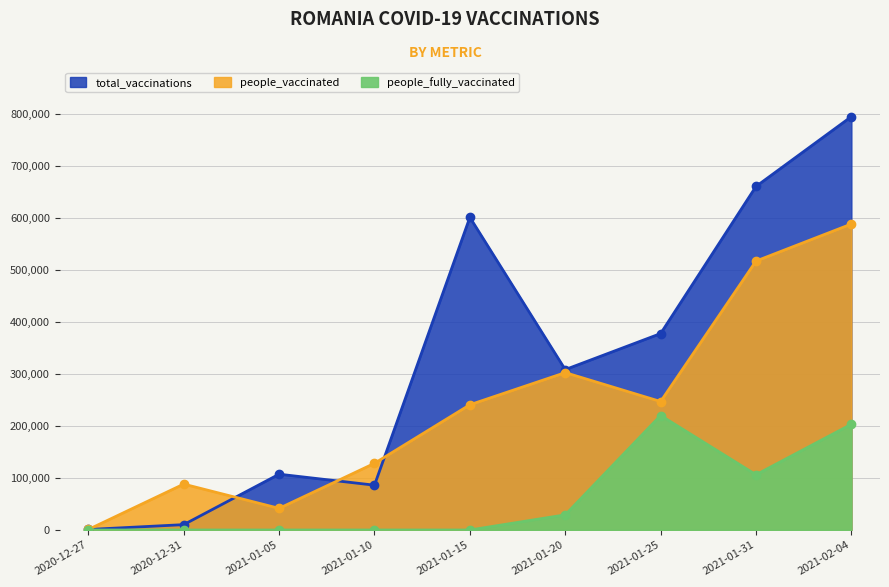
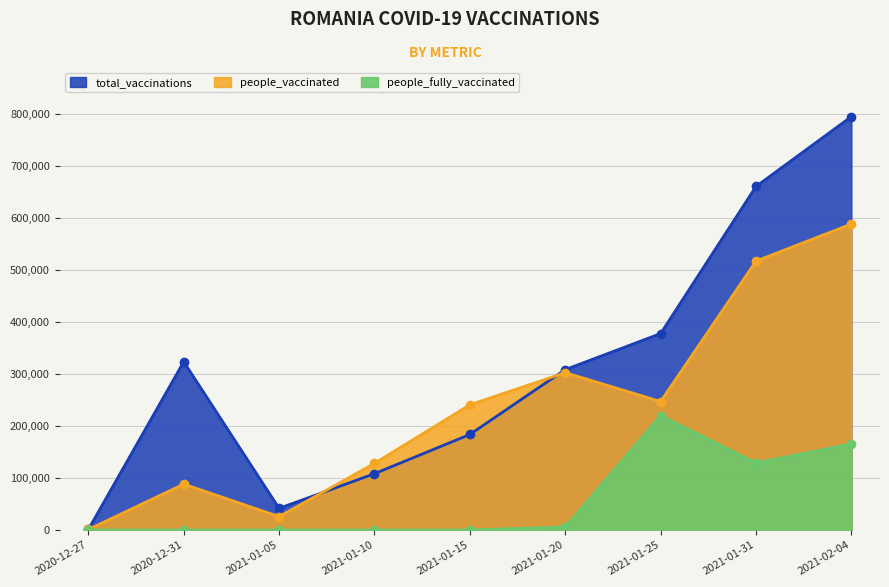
  {
    "total_vaccinations": {
-     "2020-12-31": "10,000",
-     "2021-01-05": "110,000",
-     "2021-01-10": "90,000",
-     "2021-01-15": "600,000",
+     "2020-12-31": "320,000",
+     "2021-01-05": "40,000",
+     "2021-01-10": "110,000",
+     "2021-01-15": "180,000",
      "2021-01-20": "310,000",
      "2021-01-25": "380,000",
      "2021-01-31": "660,000",
      "2021-02-04": "790,000"
    },
    "people_vaccinated": {
      "2020-12-31": "90,000",
-     "2021-01-05": "40,000",
+     "2021-01-05": "30,000",
      "2021-01-10": "130,000",
      "2021-01-15": "240,000",
      "2021-01-20": "300,000",
      "2021-01-25": "250,000",
      "2021-01-31": "520,000",
      "2021-02-04": "590,000"
    },
    "people_fully_vaccinated": {
      "2020-12-31": "0",
      "2021-01-05": "0",
      "2021-01-10": "0",
      "2021-01-15": "0",
-     "2021-01-20": "30,000",
+     "2021-01-20": "10,000",
      "2021-01-25": "220,000",
-     "2021-01-31": "110,000",
-     "2021-02-04": "200,000"
+     "2021-01-31": "130,000",
+     "2021-02-04": "170,000"
    }
  }
